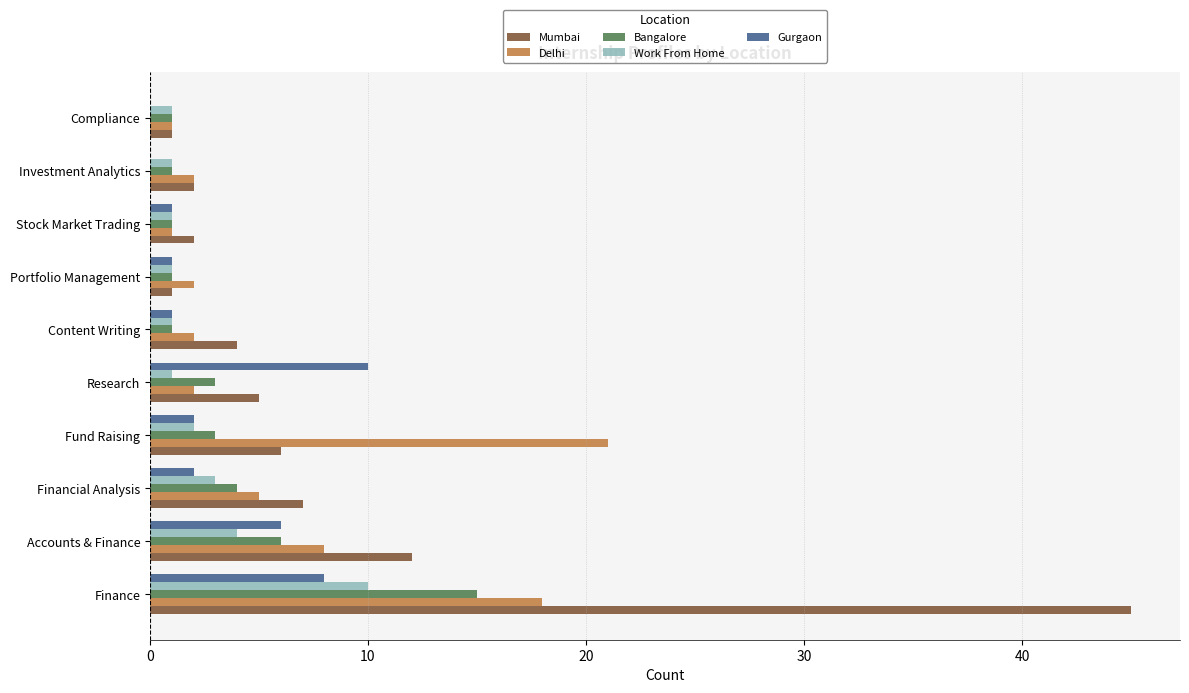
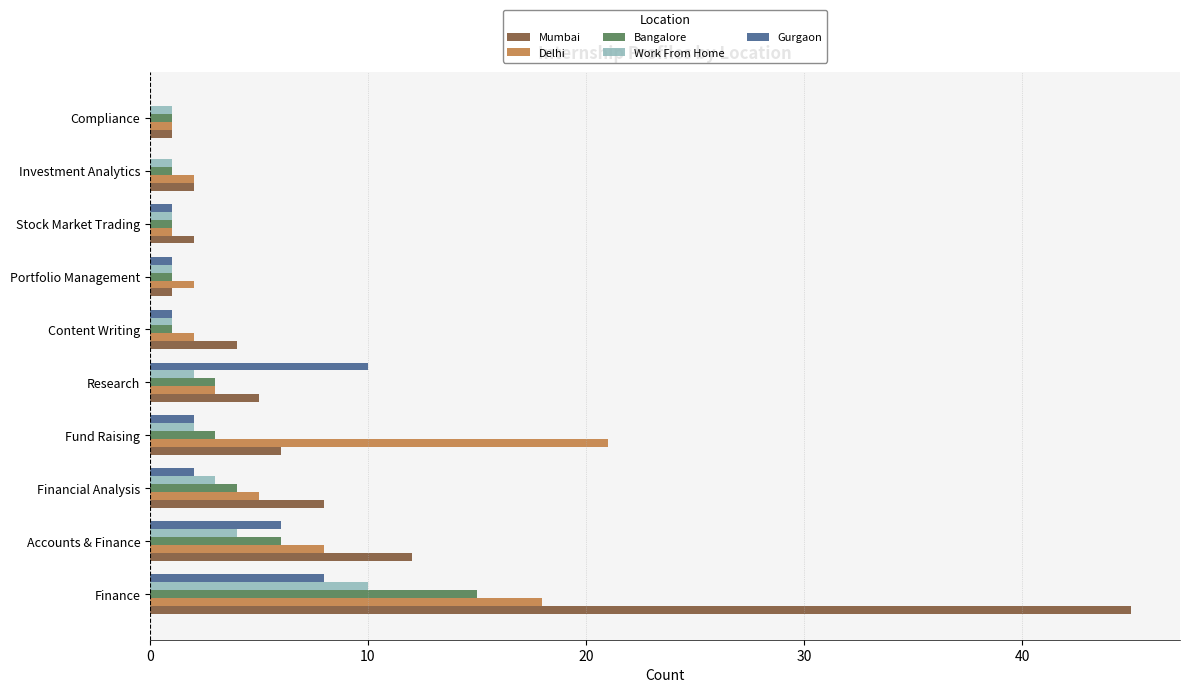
  {
    "Mumbai": {
      "Compliance": 1,
      "Investment Analytics": 2,
      "Stock Market Trading": 2,
      "Portfolio Management": 1,
      "Content Writing": 4,
      "Research": 5,
      "Fund Raising": 6,
-     "Financial Analysis": 7,
+     "Financial Analysis": 8,
      "Accounts & Finance": 12,
      "Finance": 45
    },
    "Delhi": {
      "Compliance": 1,
      "Investment Analytics": 2,
      "Stock Market Trading": 1,
      "Portfolio Management": 2,
      "Content Writing": 2,
-     "Research": 2,
+     "Research": 3,
      "Fund Raising": 21,
      "Financial Analysis": 5,
      "Accounts & Finance": 8,
      "Finance": 18
    },
    "Bangalore": {
      "Compliance": 1,
      "Investment Analytics": 1,
      "Stock Market Trading": 1,
      "Portfolio Management": 1,
      "Content Writing": 1,
      "Research": 3,
      "Fund Raising": 3,
      "Financial Analysis": 4,
      "Accounts & Finance": 6,
      "Finance": 15
    },
    "Work From Home": {
      "Compliance": 1,
      "Investment Analytics": 1,
      "Stock Market Trading": 1,
      "Portfolio Management": 1,
      "Content Writing": 1,
-     "Research": 1,
+     "Research": 2,
      "Fund Raising": 2,
      "Financial Analysis": 3,
      "Accounts & Finance": 4,
      "Finance": 10
    },
    "Gurgaon": {
      "Compliance": 0,
      "Investment Analytics": 0,
      "Stock Market Trading": 1,
      "Portfolio Management": 1,
      "Content Writing": 1,
      "Research": 10,
      "Fund Raising": 2,
      "Financial Analysis": 2,
      "Accounts & Finance": 6,
      "Finance": 8
    }
  }
